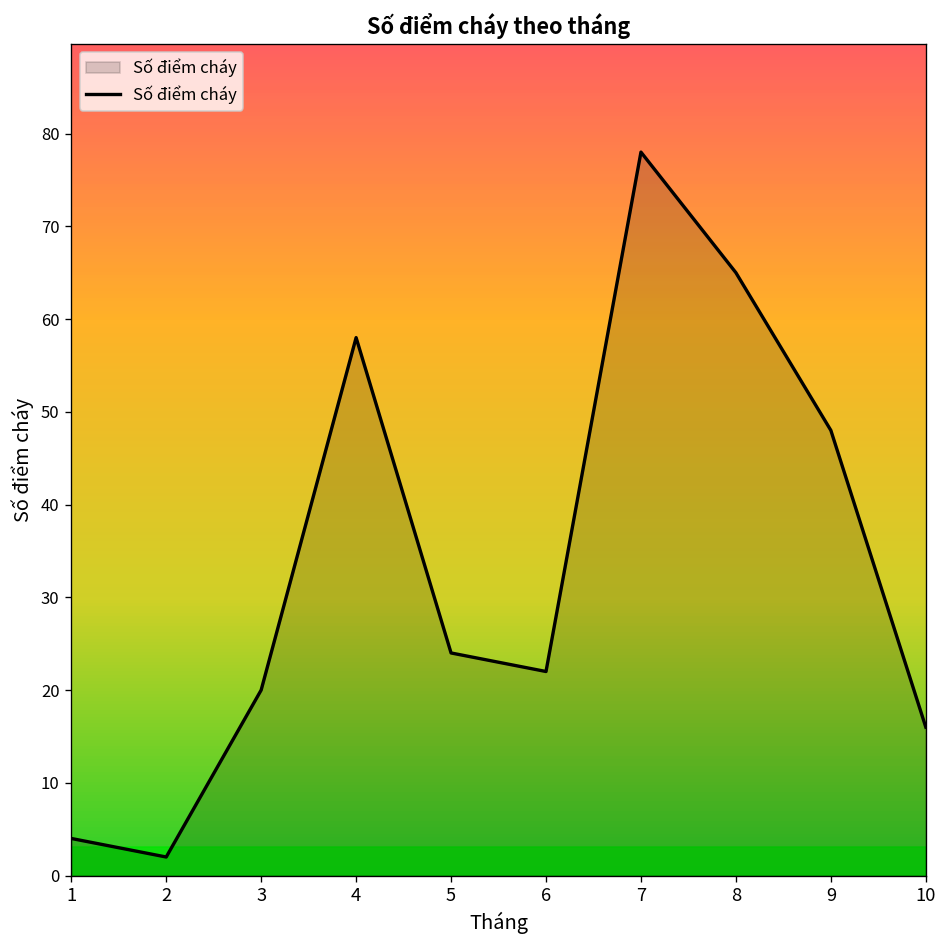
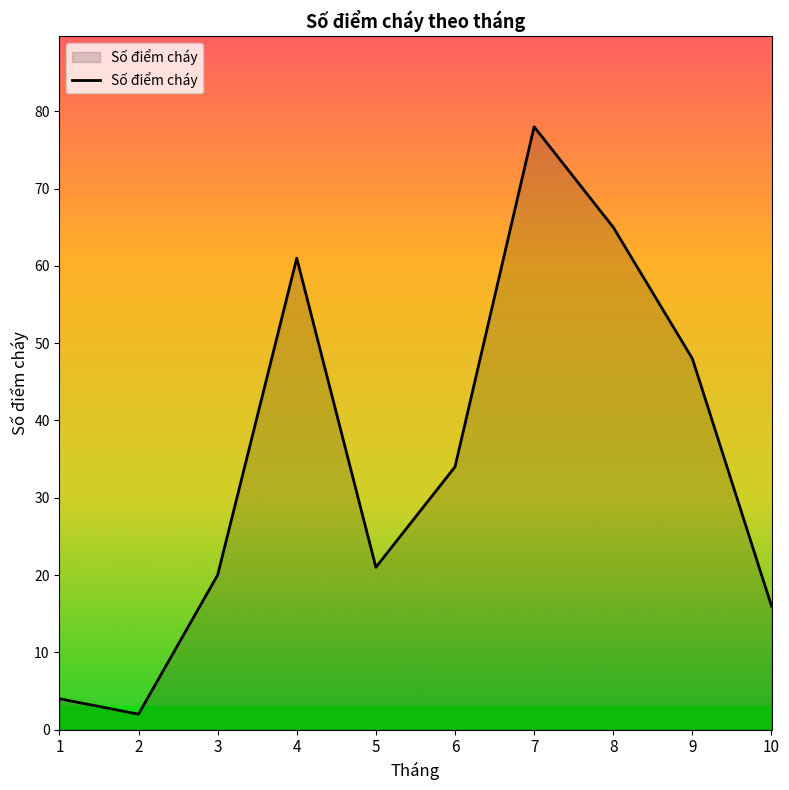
  {
    "1": 4,
    "3": 20,
-   "4": 58,
-   "5": 24,
-   "6": 22,
+   "4": 61,
+   "5": 21,
+   "6": 34,
    "7": 78,
    "8": 65,
    "9": 48,
    "10": 16
  }
